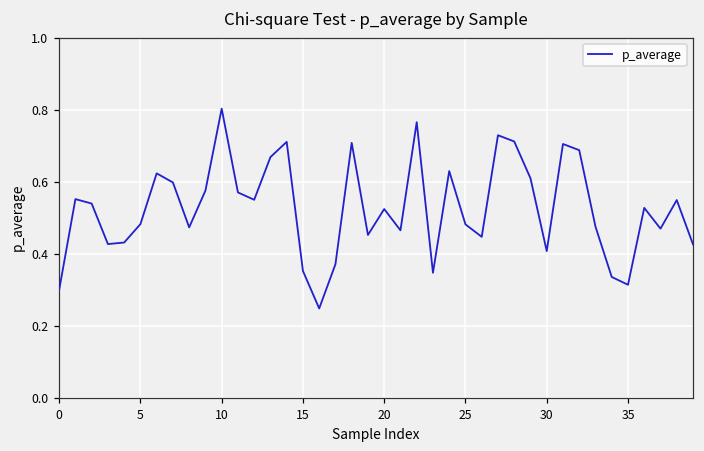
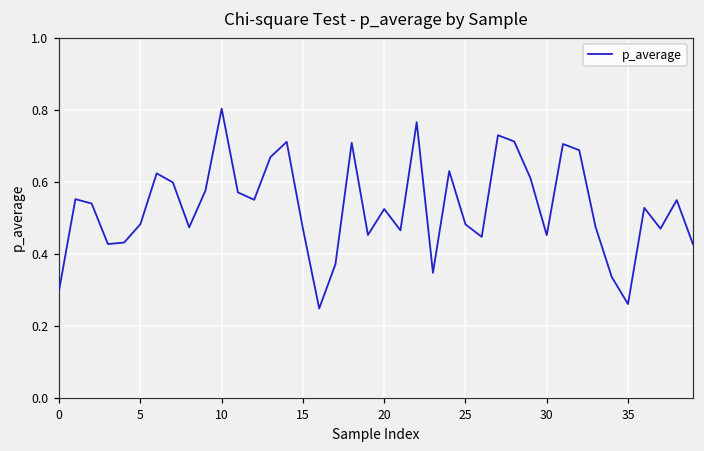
  {
    "0": 0.30,
    "5": 0.48,
    "10": 0.80,
-   "15": 0.35,
+   "15": 0.47,
    "20": 0.52,
    "25": 0.48,
-   "30": 0.41,
-   "35": 0.31
+   "30": 0.45,
+   "35": 0.26
  }
